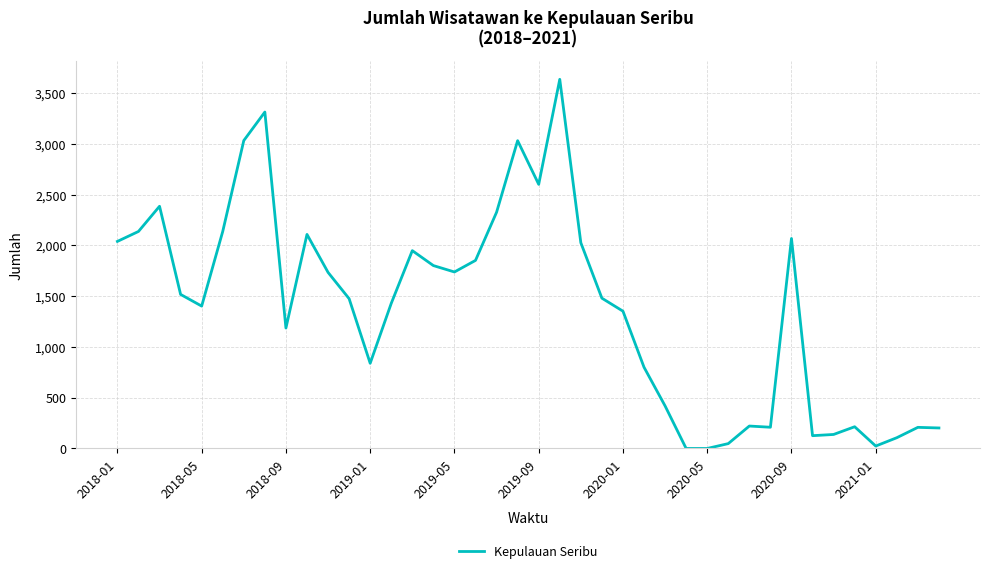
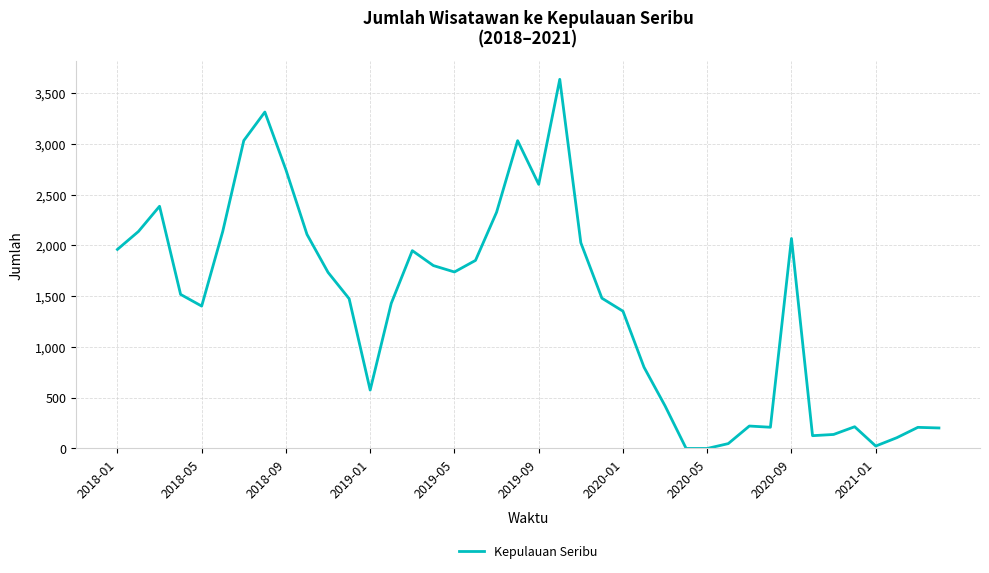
  {
-   "2018-01": "2,040",
+   "2018-01": "1,960",
    "2018-05": "1,400",
-   "2018-09": "1,190",
-   "2019-01": "840",
+   "2018-09": "2,740",
+   "2019-01": "580",
    "2019-05": "1,740",
    "2019-09": "2,600",
    "2020-01": "1,350",
    "2020-05": "0",
    "2020-09": "2,070",
    "2021-01": "20"
  }
